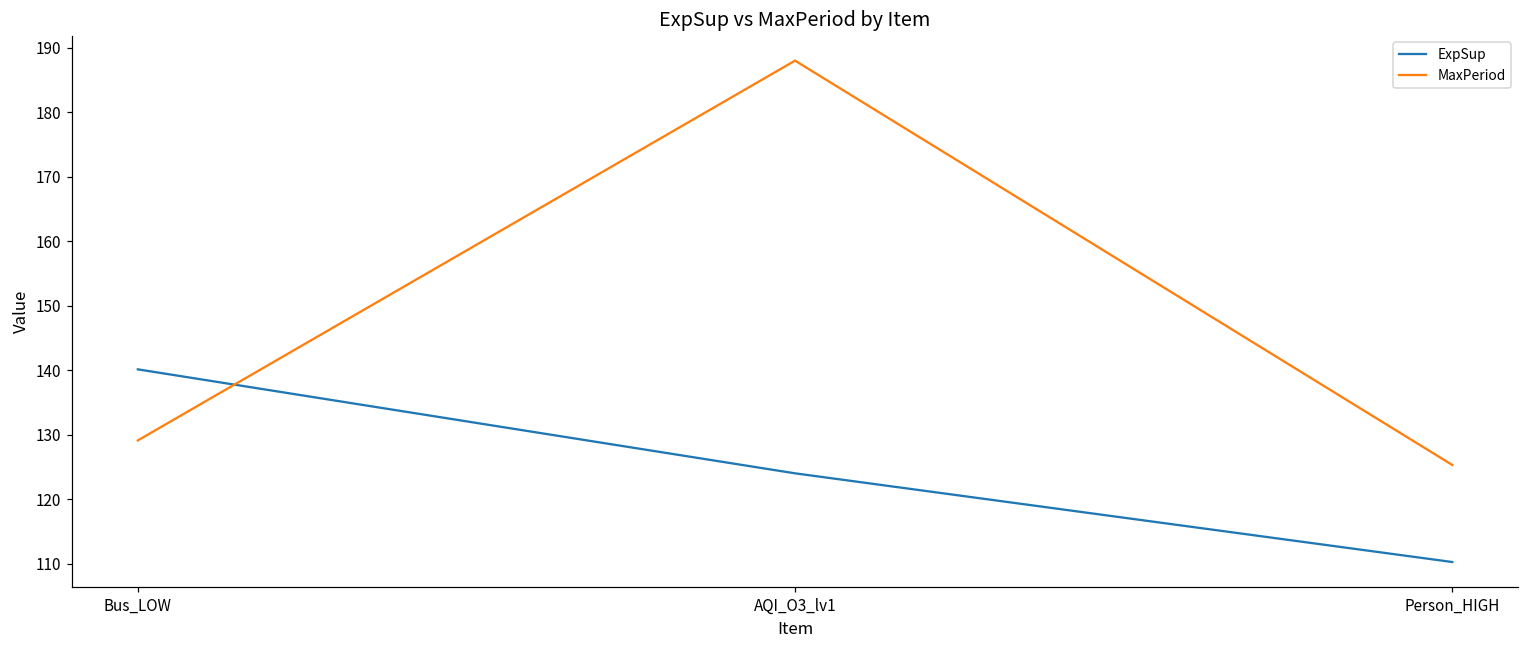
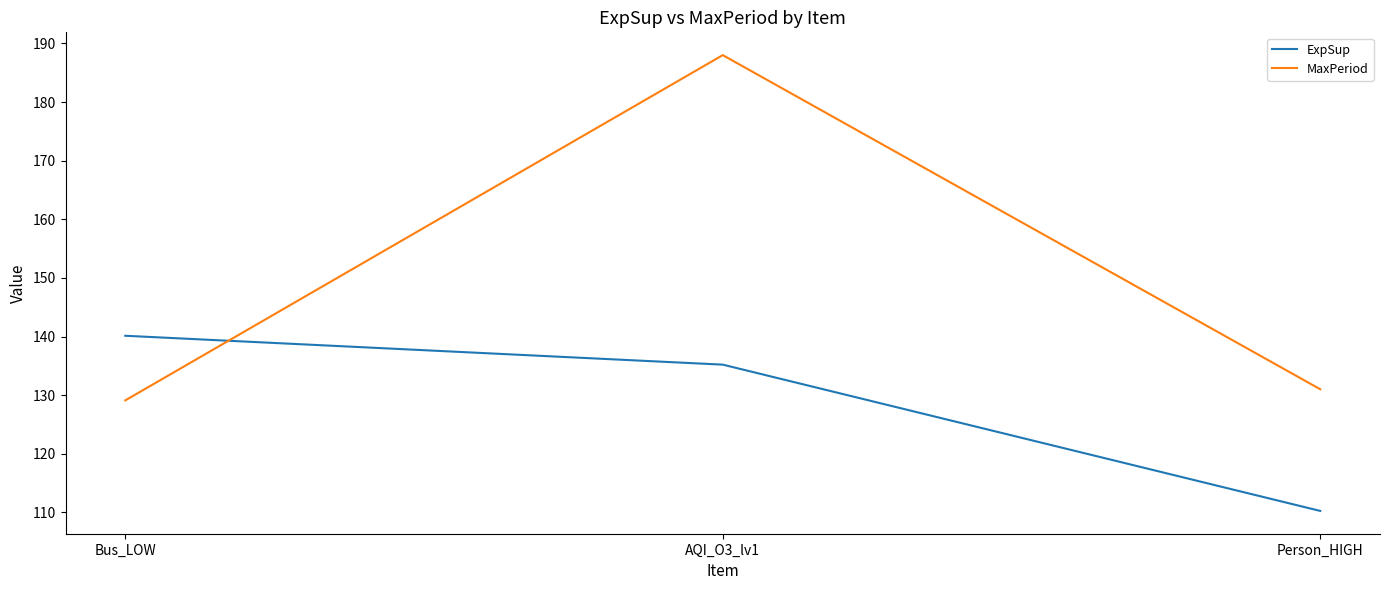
  {
    "ExpSup": {
      "Bus_LOW": 140,
-     "AQI_O3_lv1": 124,
+     "AQI_O3_lv1": 135,
      "Person_HIGH": 110
    },
    "MaxPeriod": {
      "Bus_LOW": 129,
      "AQI_O3_lv1": 188,
-     "Person_HIGH": 125
+     "Person_HIGH": 131
    }
  }
